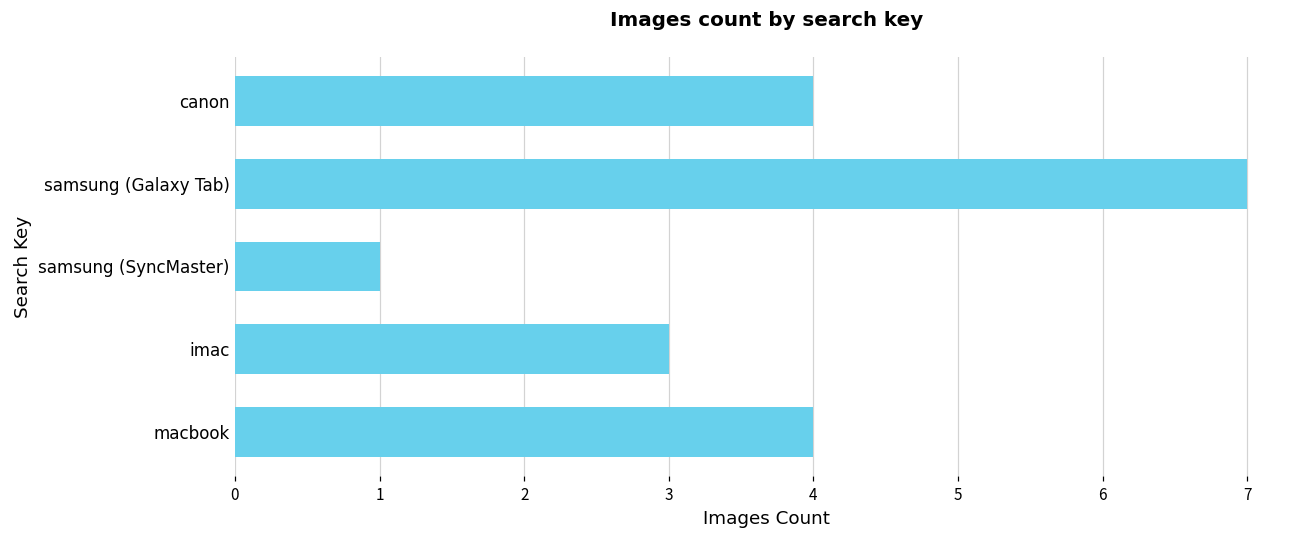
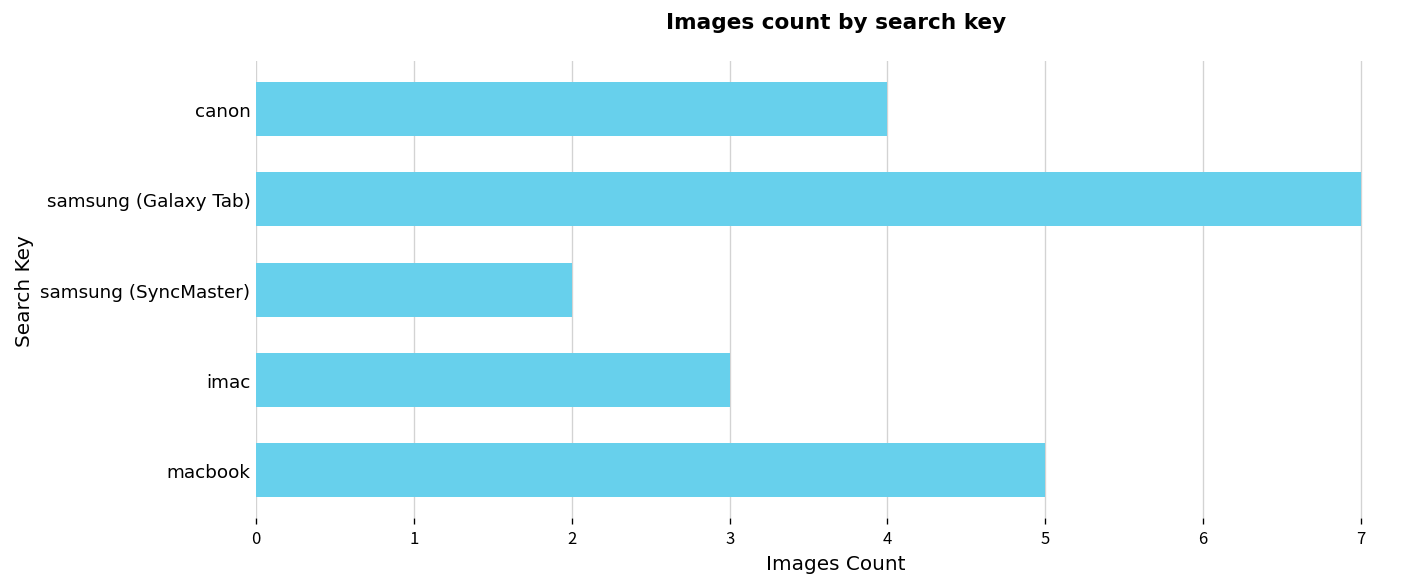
  {
    "canon": 4,
    "samsung (Galaxy Tab)": 7,
-   "samsung (SyncMaster)": 1,
+   "samsung (SyncMaster)": 2,
    "imac": 3,
-   "macbook": 4
+   "macbook": 5
  }
